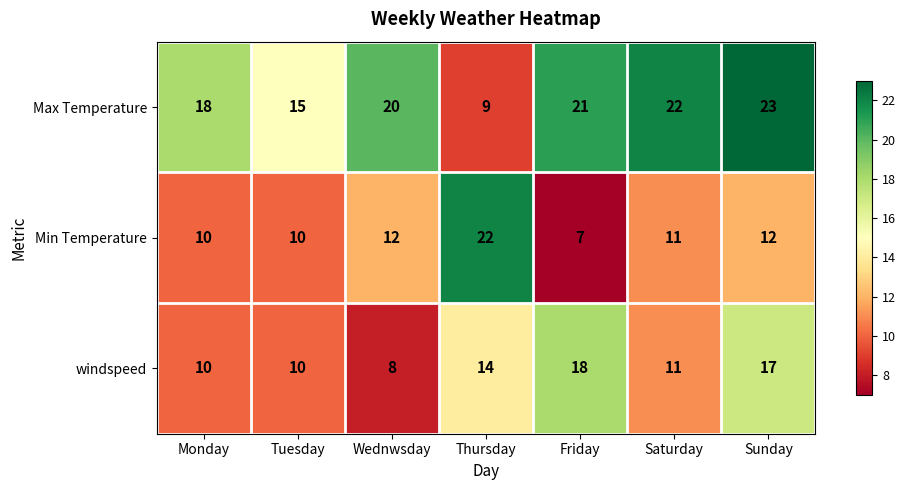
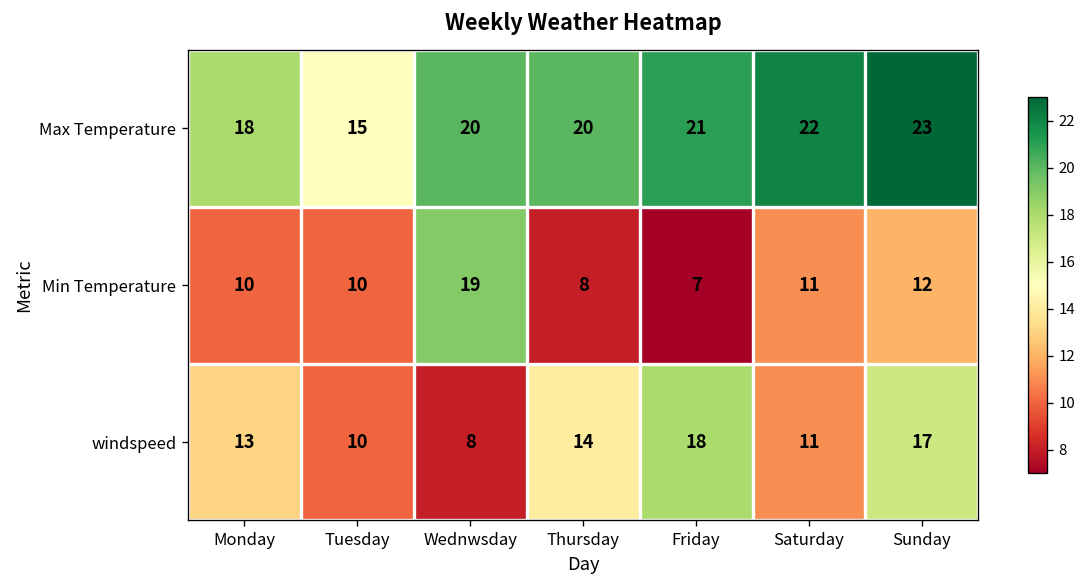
  {
    "Max Temperature": {
      "Monday": 18,
      "Tuesday": 15,
      "Wednwsday": 20,
-     "Thursday": 9,
+     "Thursday": 20,
      "Friday": 21,
      "Saturday": 22,
      "Sunday": 23
    },
    "Min Temperature": {
      "Monday": 10,
      "Tuesday": 10,
-     "Wednwsday": 12,
-     "Thursday": 22,
+     "Wednwsday": 19,
+     "Thursday": 8,
      "Friday": 7,
      "Saturday": 11,
      "Sunday": 12
    },
    "windspeed": {
-     "Monday": 10,
+     "Monday": 13,
      "Tuesday": 10,
      "Wednwsday": 8,
      "Thursday": 14,
      "Friday": 18,
      "Saturday": 11,
      "Sunday": 17
    }
  }
